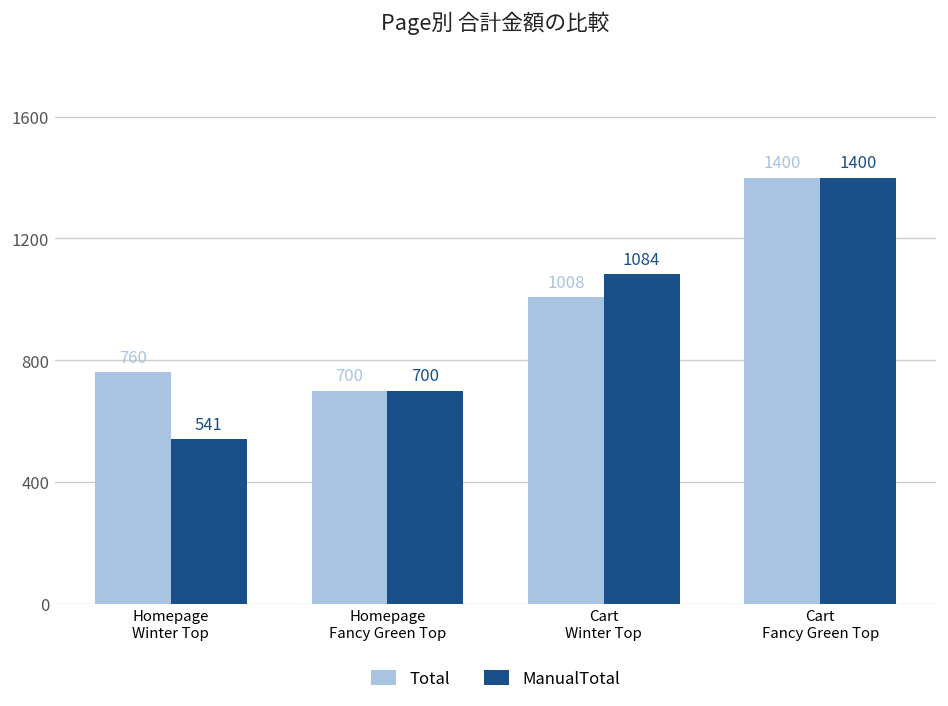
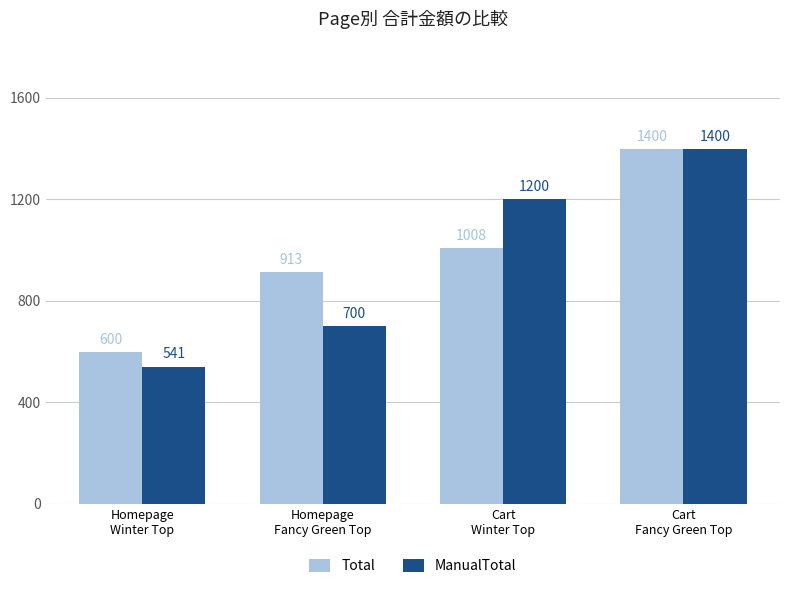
  {
    "Total": {
-     "Homepage Winter Top": 760,
-     "Homepage Fancy Green Top": 700,
+     "Homepage Winter Top": 600,
+     "Homepage Fancy Green Top": 913,
      "Cart Winter Top": 1008,
      "Cart Fancy Green Top": 1400
    },
    "ManualTotal": {
      "Homepage Winter Top": 541,
      "Homepage Fancy Green Top": 700,
-     "Cart Winter Top": 1084,
+     "Cart Winter Top": 1200,
      "Cart Fancy Green Top": 1400
    }
  }
